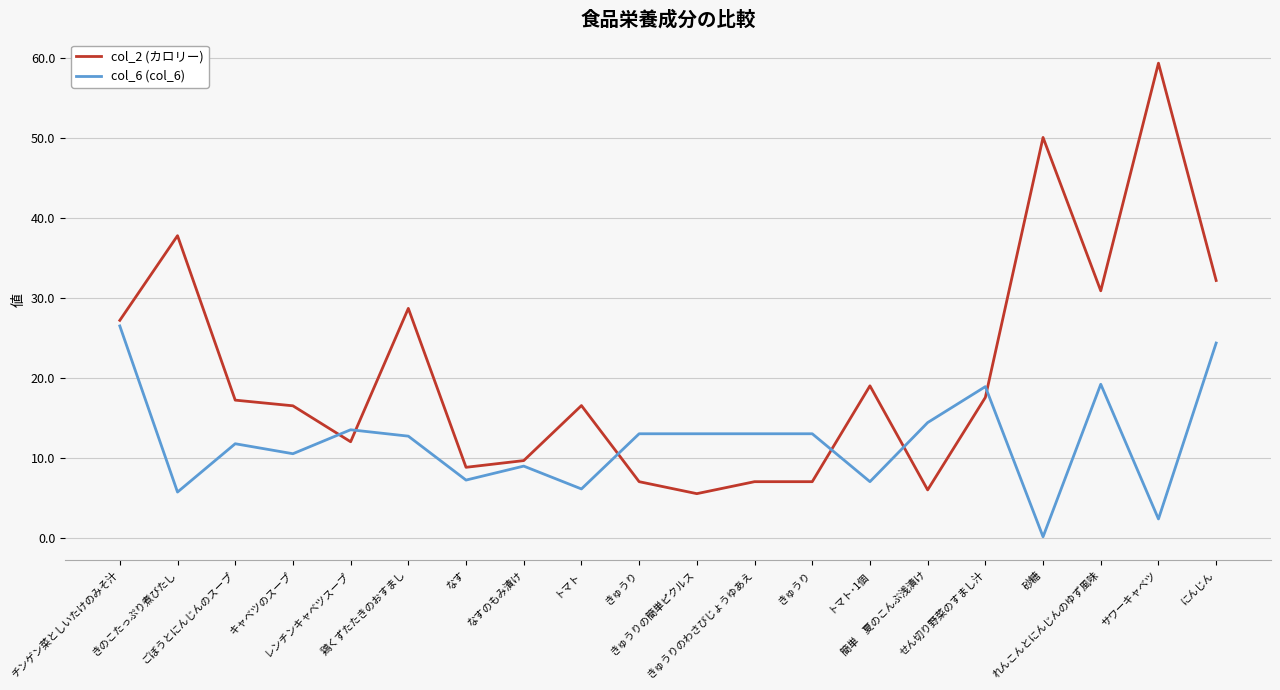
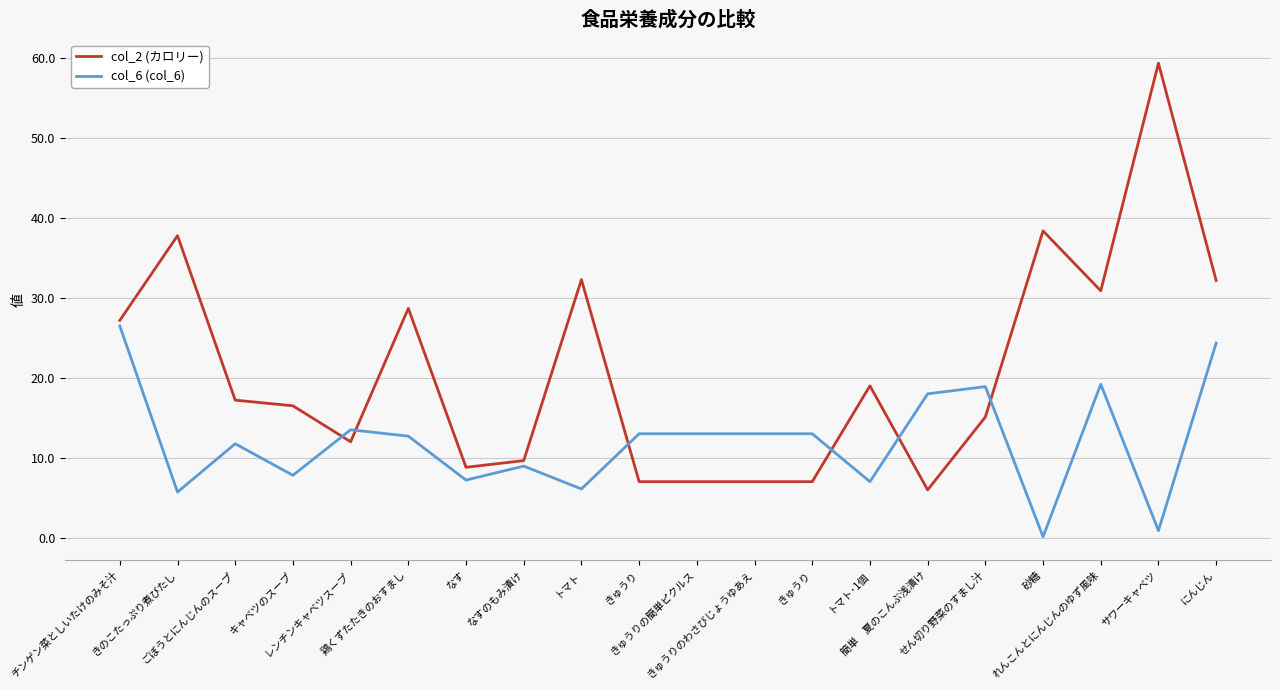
  {
    "col_2 (カロリー)": {
      "チンゲン菜としいたけのみそ汁": 27,
      "きのこたっぷり煮びたし": 38,
      "ごぼうとにんじんのスープ": 17,
      "キャベツのスープ": 17,
      "レンチンキャベツスープ": 12,
      "鶏くずたたきのおすまし": 29,
      "なす": 9,
      "なすのもみ漬け": 10,
-     "トマト": 17,
-     "きゅうりの簡単ピクルス": 6,
+     "トマト": 32,
+     "きゅうりの簡単ピクルス": 7,
      "きゅうりのわさびじょうゆあえ": 7,
      "トマト･1個": 19,
      "簡単 夏のこんぶ浅漬け": 6,
-     "せん切り野菜のすまし汁": 18,
-     "砂糖": 50,
+     "せん切り野菜のすまし汁": 15,
+     "砂糖": 38,
      "れんこんとにんじんのゆず風味": 31,
      "サワーキャベツ": 59,
      "にんじん": 32
    },
    "col_6 (col_6)": {
      "チンゲン菜としいたけのみそ汁": 27,
      "きのこたっぷり煮びたし": 6,
      "ごぼうとにんじんのスープ": 12,
-     "キャベツのスープ": 11,
+     "キャベツのスープ": 8,
      "レンチンキャベツスープ": 14,
      "鶏くずたたきのおすまし": 13,
      "なす": 7,
      "なすのもみ漬け": 9,
      "トマト": 6,
      "きゅうりの簡単ピクルス": 13,
      "きゅうりのわさびじょうゆあえ": 13,
      "トマト･1個": 7,
-     "簡単 夏のこんぶ浅漬け": 14,
+     "簡単 夏のこんぶ浅漬け": 18,
      "せん切り野菜のすまし汁": 19,
      "砂糖": 0,
      "れんこんとにんじんのゆず風味": 19,
-     "サワーキャベツ": 2,
+     "サワーキャベツ": 1,
      "にんじん": 24
    }
  }
